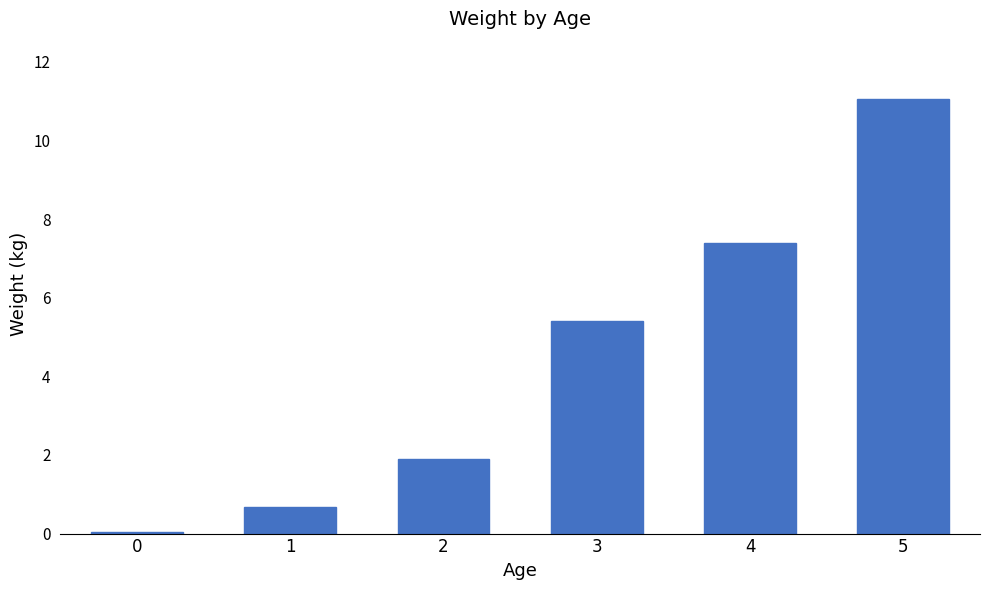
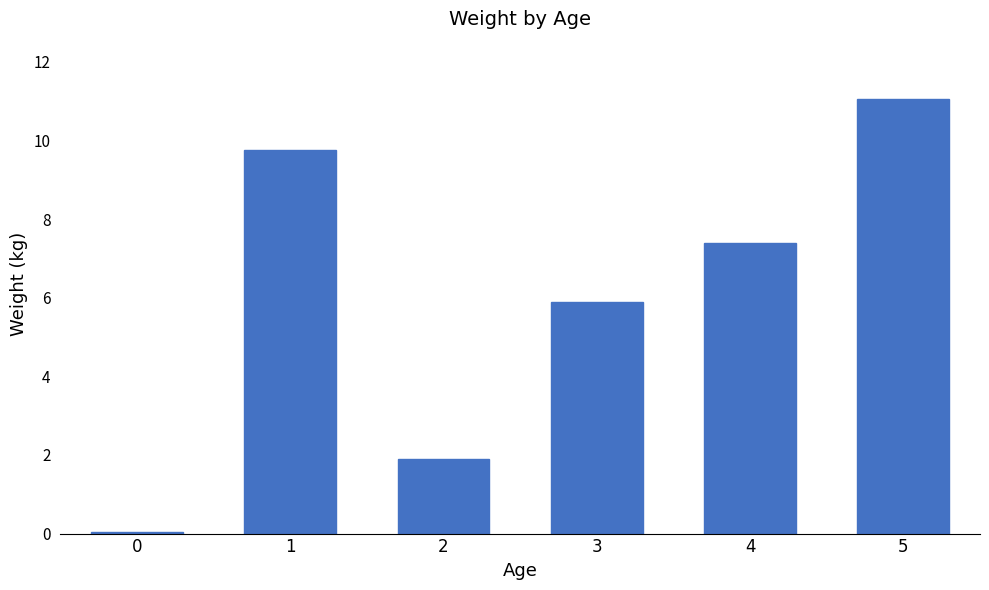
  {
-   "1": 0.7,
+   "1": 9.8,
    "2": 1.9,
-   "3": 5.4,
+   "3": 5.9,
    "4": 7.4,
    "5": 11.1
  }
